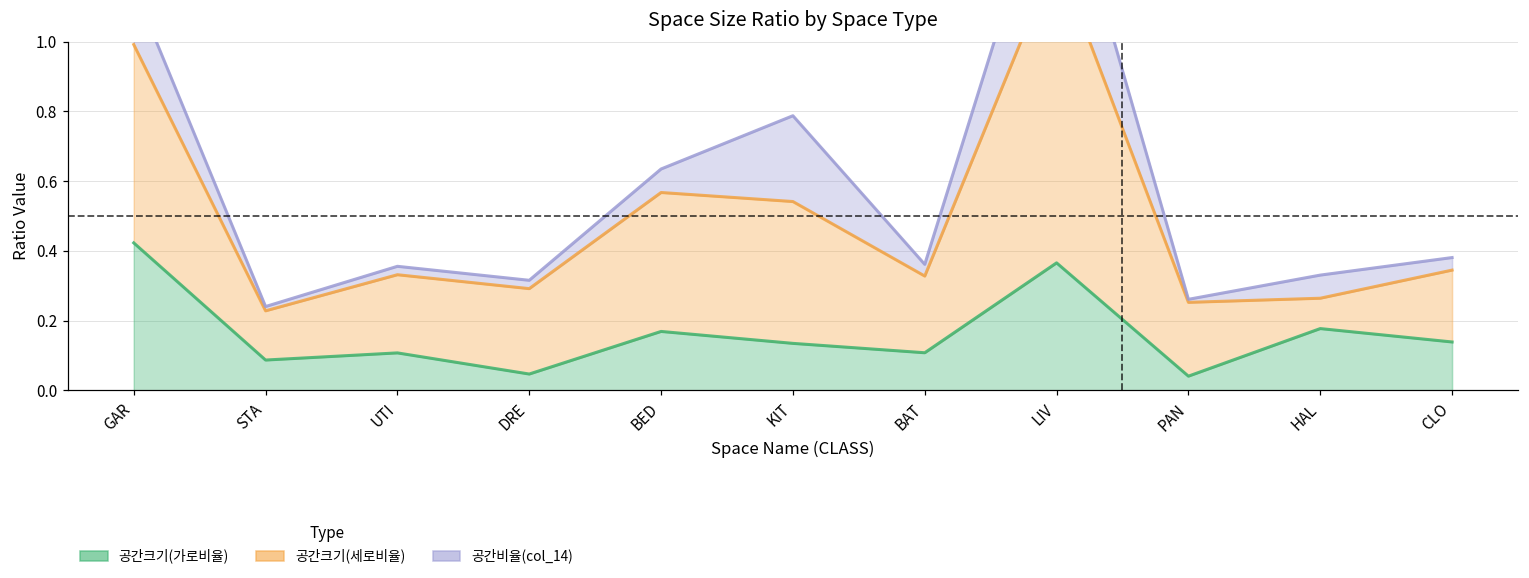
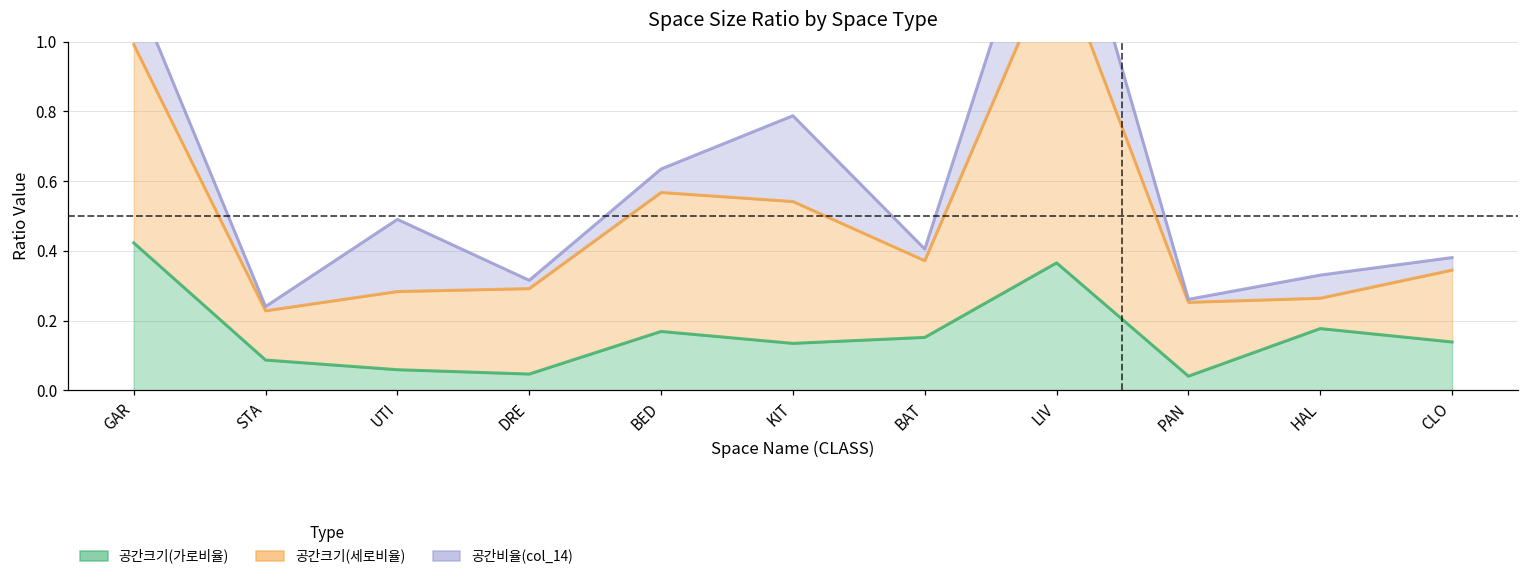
  {
    "공간크기(가로비율)": {
      "GAR": 0.42,
      "STA": 0.09,
-     "UTI": 0.11,
+     "UTI": 0.06,
      "DRE": 0.05,
      "BED": 0.17,
      "KIT": 0.14,
-     "BAT": 0.11,
+     "BAT": 0.15,
      "LIV": 0.37,
      "PAN": 0.04,
      "HAL": 0.18,
      "CLO": 0.14
    },
    "공간크기(세로비율)": {
      "GAR": 0.57,
      "STA": 0.14,
      "UTI": 0.22,
      "DRE": 0.24,
      "BED": 0.40,
      "KIT": 0.41,
      "BAT": 0.22,
      "PAN": 0.21,
      "HAL": 0.09,
      "CLO": 0.21
    },
    "공간비율(col_14)": {
      "STA": 0.01,
-     "UTI": 0.02,
+     "UTI": 0.21,
      "DRE": 0.02,
      "BED": 0.07,
      "KIT": 0.25,
      "BAT": 0.03,
      "PAN": 0.01,
      "HAL": 0.07,
      "CLO": 0.04
    }
  }
